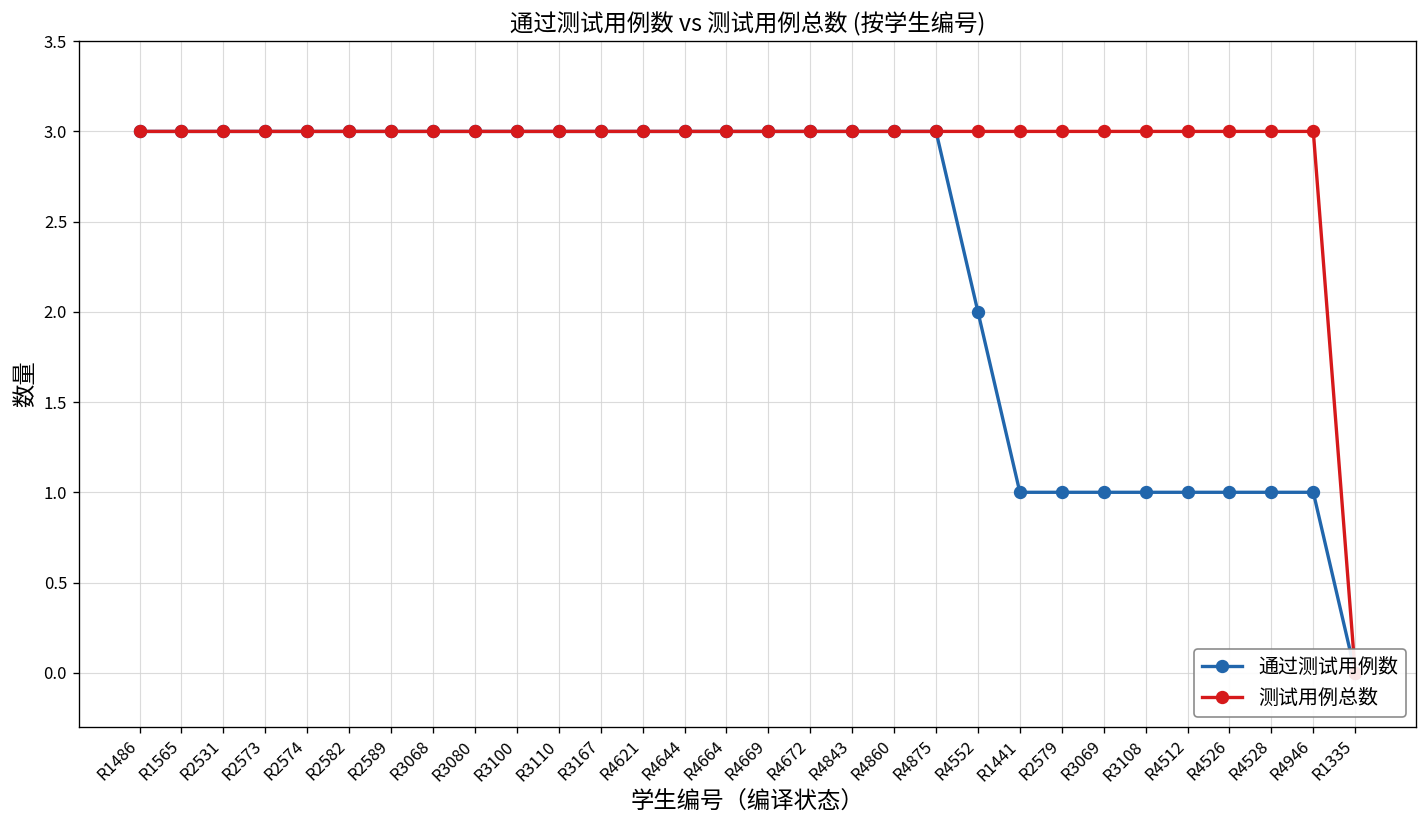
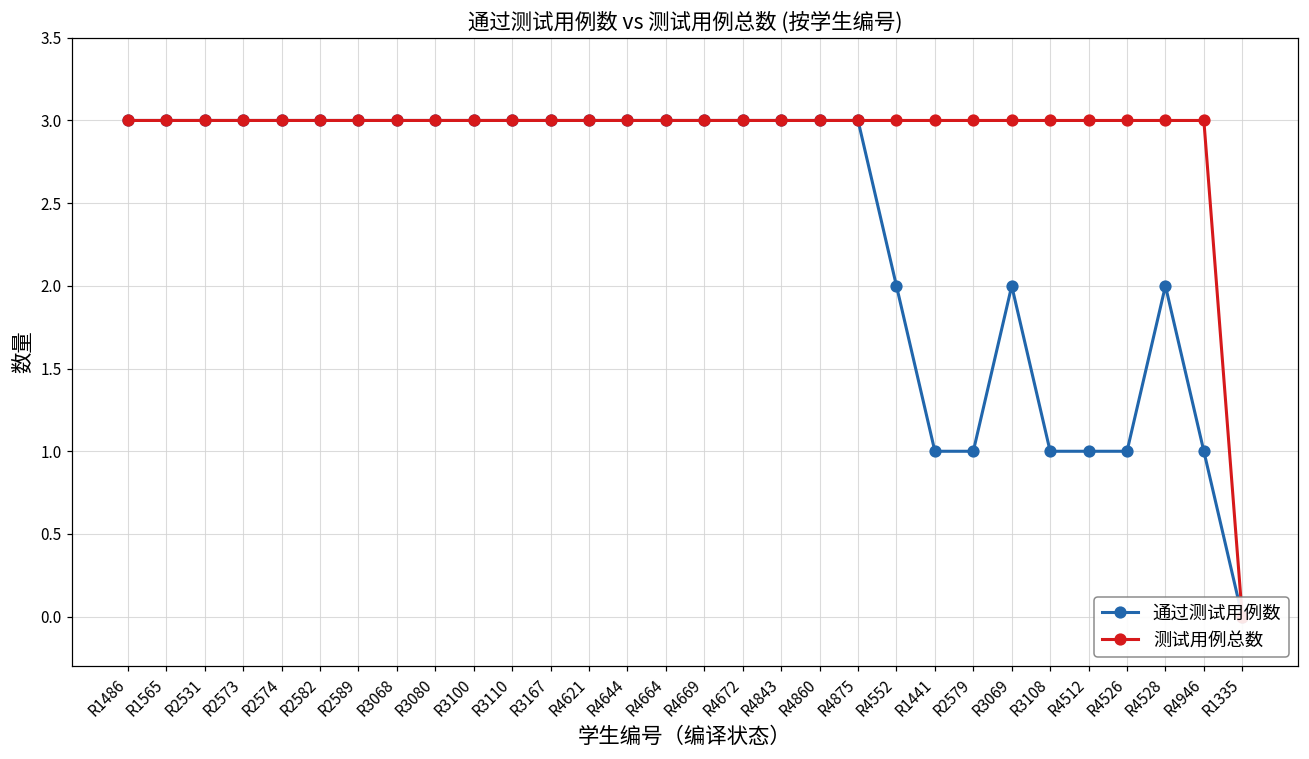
  {
    "通过测试用例数": {
      "R4552": 2,
      "R1441": 1,
      "R2579": 1,
-     "R3069": 1,
+     "R3069": 2,
      "R3108": 1,
      "R4512": 1,
      "R4526": 1,
-     "R4528": 1,
+     "R4528": 2,
      "R4946": 1
    },
    "测试用例总数": {
      "R4552": 3,
      "R1441": 3,
      "R2579": 3,
      "R3069": 3,
      "R3108": 3,
      "R4512": 3,
      "R4526": 3,
      "R4528": 3,
      "R4946": 3
    }
  }
